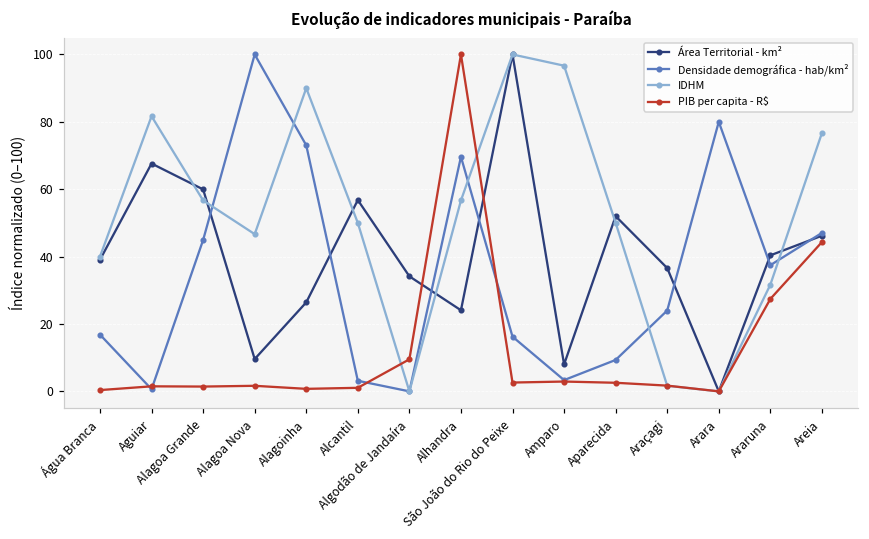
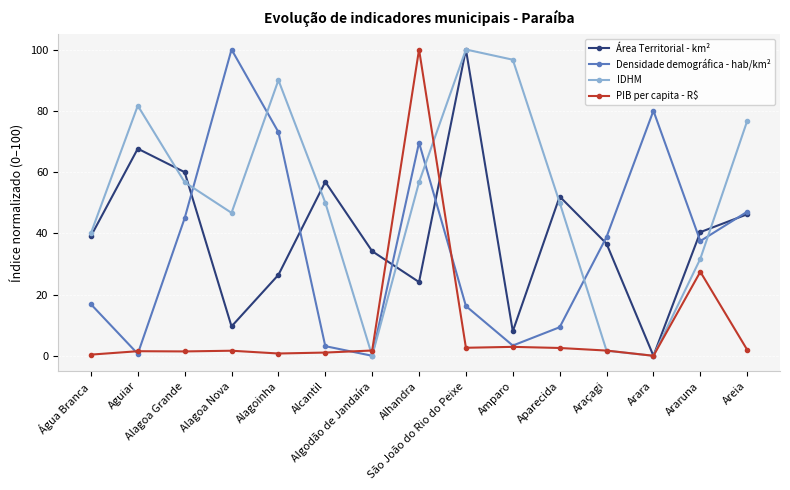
  {
    "Área Territorial - km²": {
      "Água Branca": 39,
      "Aguiar": 68,
      "Alagoa Grande": 60,
      "Alagoa Nova": 10,
      "Alagoinha": 26,
      "Alcantil": 57,
      "Algodão de Jandaíra": 34,
      "Alhandra": 24,
      "Amparo": 8,
      "Aparecida": 52,
      "Araçagi": 37,
      "Araruna": 40,
      "Areia": 46
    },
    "Densidade demográfica - hab/km²": {
      "Água Branca": 17,
      "Aguiar": 1,
      "Alagoa Grande": 45,
      "Alagoa Nova": 100,
      "Alagoinha": 73,
      "Alcantil": 3,
      "Alhandra": 70,
      "São João do Rio do Peixe": 16,
      "Aparecida": 9,
-     "Araçagi": 24,
+     "Araçagi": 39,
      "Arara": 80,
      "Araruna": 37,
      "Areia": 47
    },
    "IDHM": {
      "Água Branca": 40,
      "Aguiar": 82,
      "Alagoa Grande": 57,
      "Alagoa Nova": 47,
      "Alagoinha": 90,
      "Alcantil": 50,
      "Alhandra": 57,
      "Amparo": 97,
      "Aparecida": 50,
      "Araruna": 32,
      "Areia": 77
    },
    "PIB per capita - R$": {
      "Água Branca": 0,
      "Aguiar": 1,
      "Alagoa Grande": 1,
      "Alagoa Nova": 2,
      "Alagoinha": 1,
      "Alcantil": 1,
-     "Algodão de Jandaíra": 10,
+     "Algodão de Jandaíra": 2,
      "Alhandra": 100,
      "São João do Rio do Peixe": 3,
      "Aparecida": 3,
      "Araruna": 27,
-     "Areia": 44
+     "Areia": 2
    }
  }
